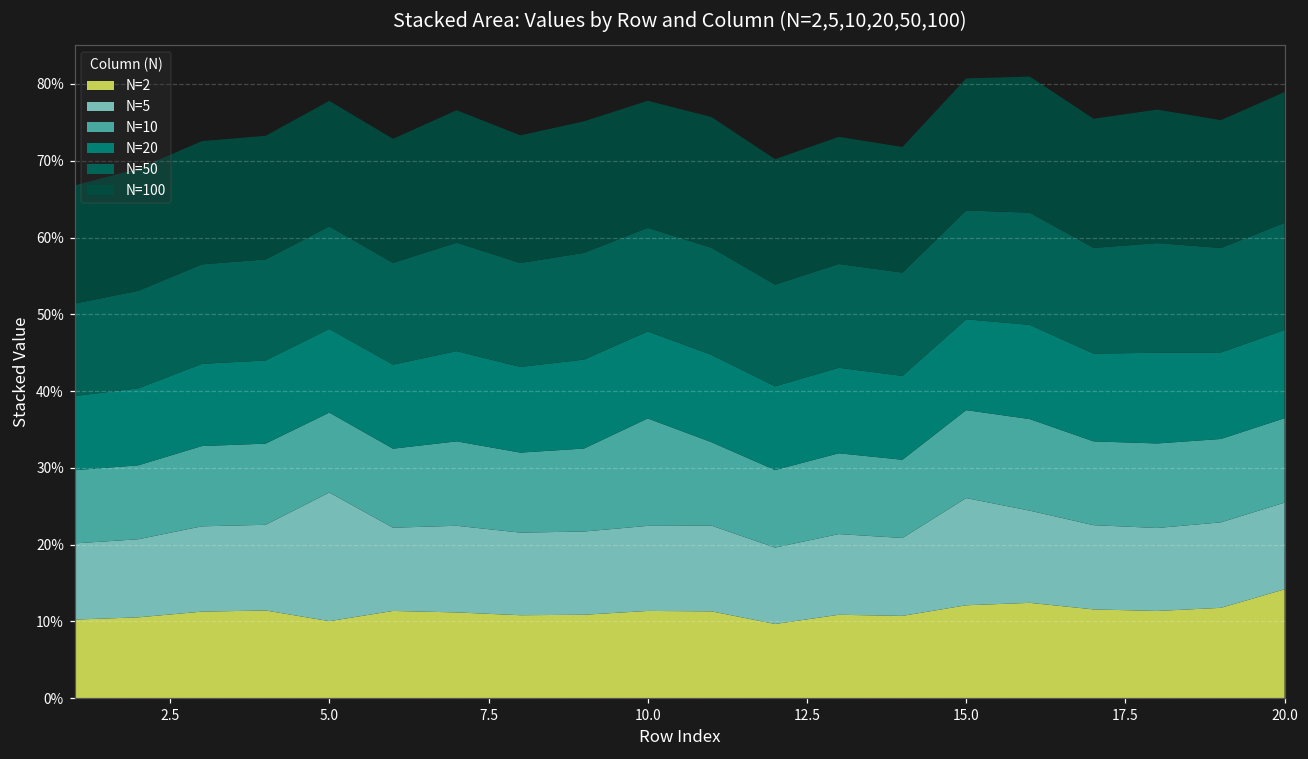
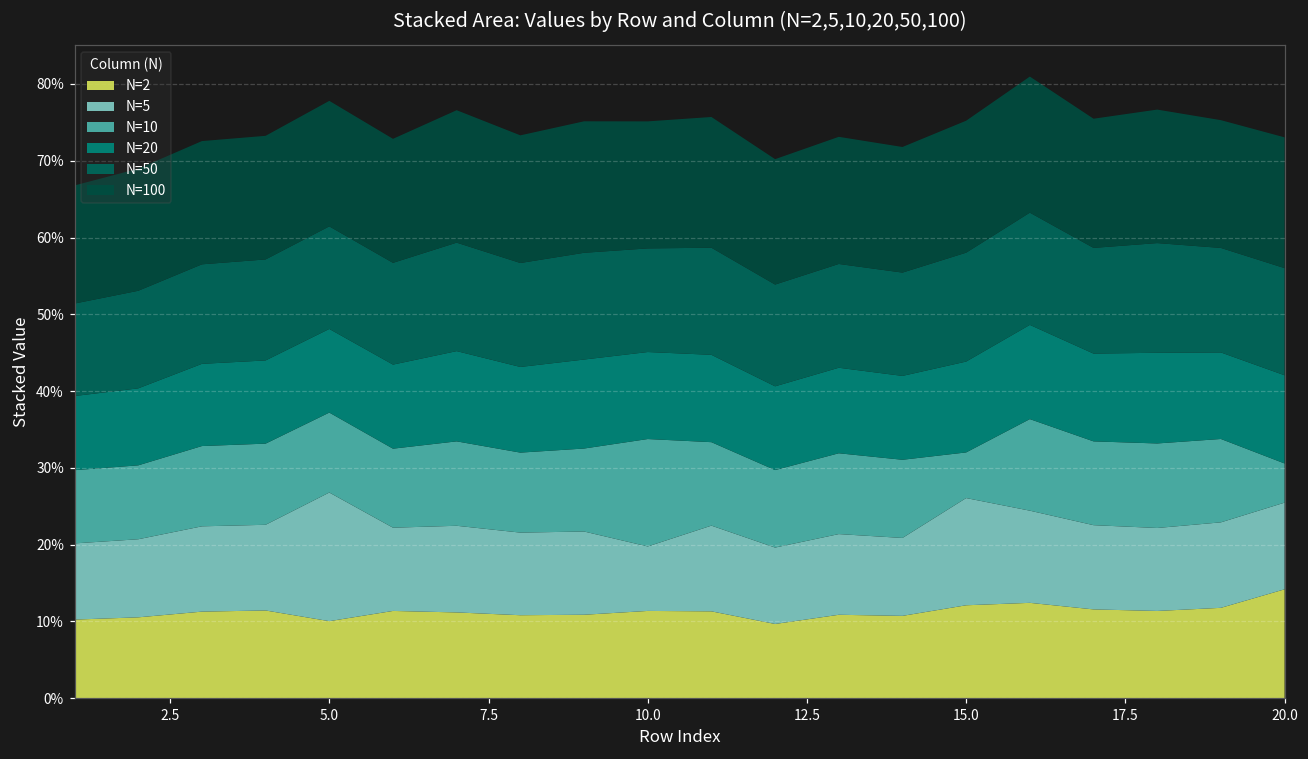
  {
    "N=2": {
      "5.0": "10%",
      "10.0": "11%",
      "15.0": "12%",
      "20.0": "14%"
    },
    "N=5": {
      "5.0": "17%",
-     "10.0": "11%",
+     "10.0": "8%",
      "15.0": "14%",
      "20.0": "11%"
    },
    "N=10": {
      "5.0": "10%",
      "10.0": "14%",
-     "15.0": "11%",
-     "20.0": "11%"
+     "15.0": "6%",
+     "20.0": "5%"
    }
  }
